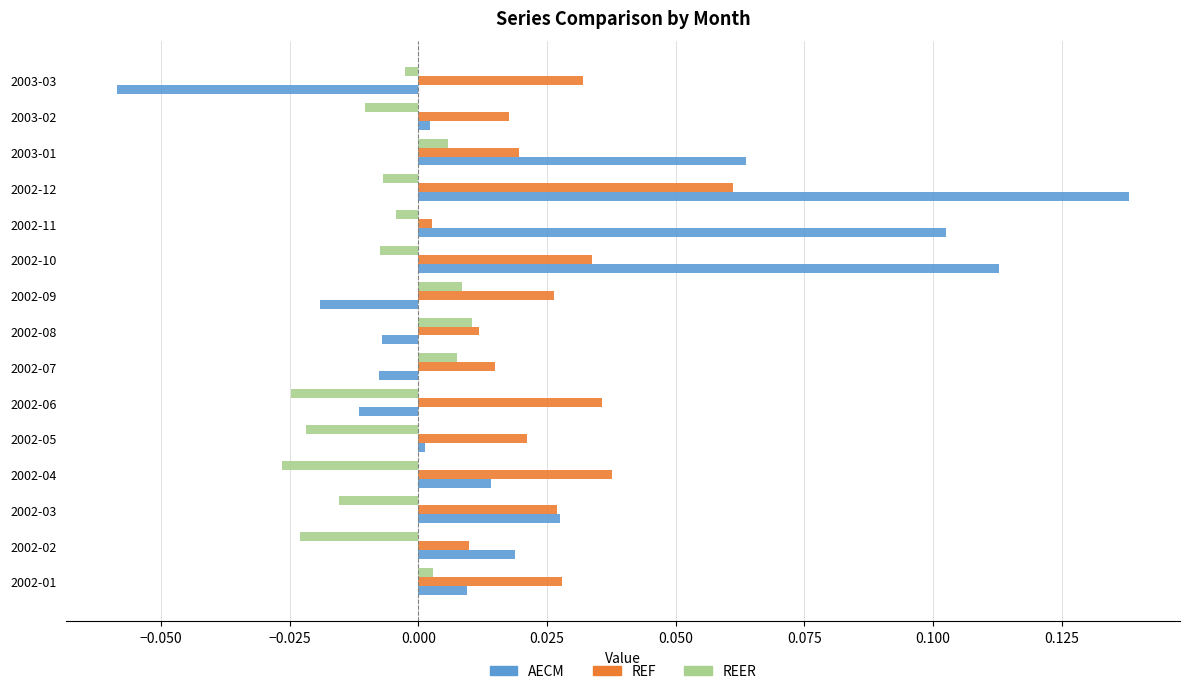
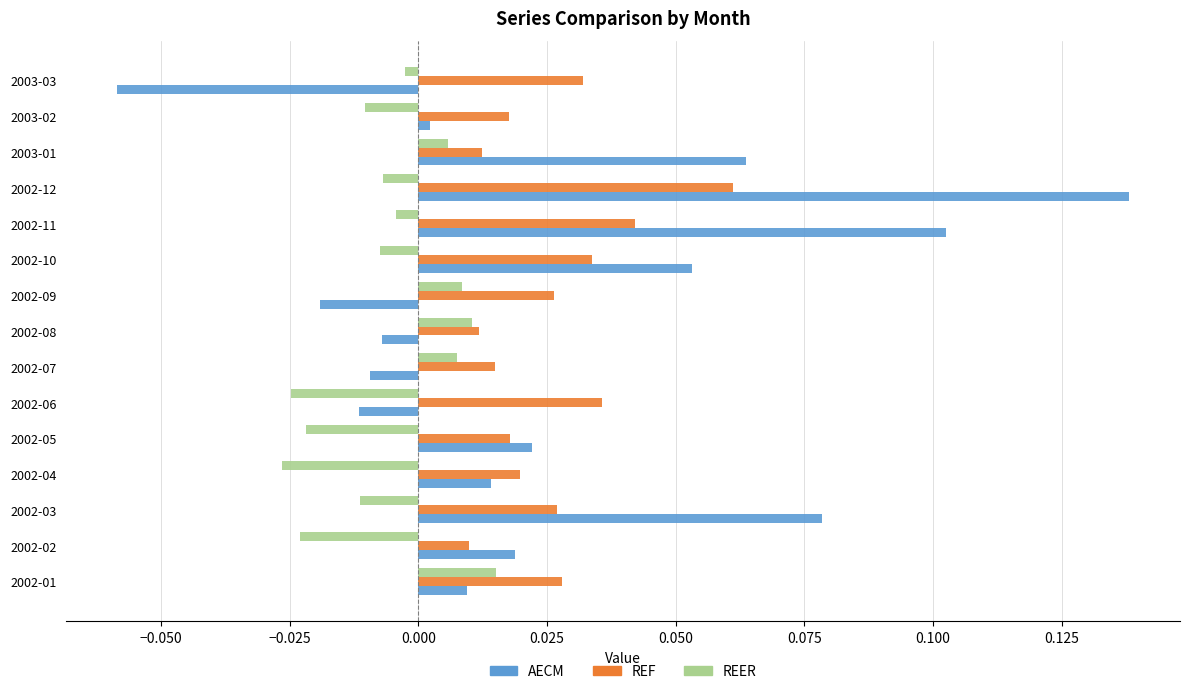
  {
    "AECM": {
      "2003-03": -0.059,
      "2003-02": 0.002,
      "2003-01": 0.064,
      "2002-12": 0.138,
      "2002-11": 0.102,
-     "2002-10": 0.113,
+     "2002-10": 0.053,
      "2002-09": -0.019,
      "2002-08": -0.007,
-     "2002-07": -0.008,
+     "2002-07": -0.009,
      "2002-06": -0.012,
-     "2002-05": 0.001,
+     "2002-05": 0.022,
      "2002-04": 0.014,
-     "2002-03": 0.027,
+     "2002-03": 0.078,
      "2002-02": 0.019,
      "2002-01": 0.009
    },
    "REF": {
      "2003-03": 0.032,
      "2003-02": 0.018,
-     "2003-01": 0.019,
+     "2003-01": 0.012,
      "2002-12": 0.061,
-     "2002-11": 0.003,
+     "2002-11": 0.042,
      "2002-10": 0.034,
      "2002-09": 0.026,
      "2002-08": 0.012,
      "2002-07": 0.015,
      "2002-06": 0.036,
-     "2002-05": 0.021,
-     "2002-04": 0.038,
+     "2002-05": 0.018,
+     "2002-04": 0.020,
      "2002-03": 0.027,
      "2002-02": 0.010,
      "2002-01": 0.028
    },
    "REER": {
      "2003-03": -0.003,
      "2003-02": -0.010,
      "2003-01": 0.006,
      "2002-12": -0.007,
      "2002-11": -0.004,
      "2002-10": -0.007,
      "2002-09": 0.008,
      "2002-08": 0.010,
      "2002-07": 0.007,
      "2002-06": -0.025,
      "2002-05": -0.022,
      "2002-04": -0.026,
-     "2002-03": -0.016,
+     "2002-03": -0.011,
      "2002-02": -0.023,
-     "2002-01": 0.003
+     "2002-01": 0.015
    }
  }
